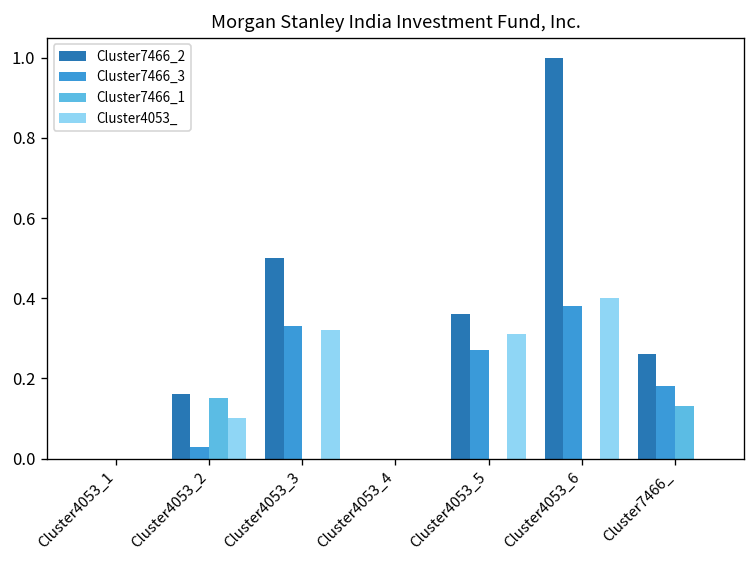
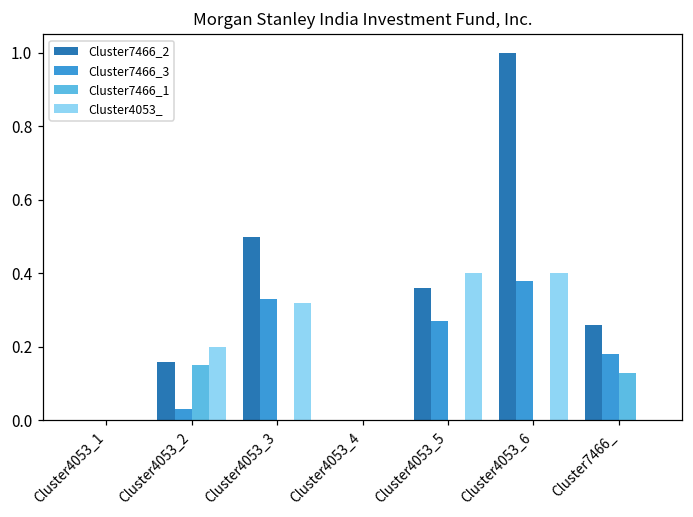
  {
    "Cluster4053_": {
      "Cluster4053_1": 0.00,
-     "Cluster4053_2": 0.1,
+     "Cluster4053_2": 0.2,
      "Cluster4053_3": 0.32,
      "Cluster4053_4": 0.00,
-     "Cluster4053_5": 0.31,
+     "Cluster4053_5": 0.40,
      "Cluster4053_6": 0.40,
      "Cluster7466_": 0.00
    }
  }
